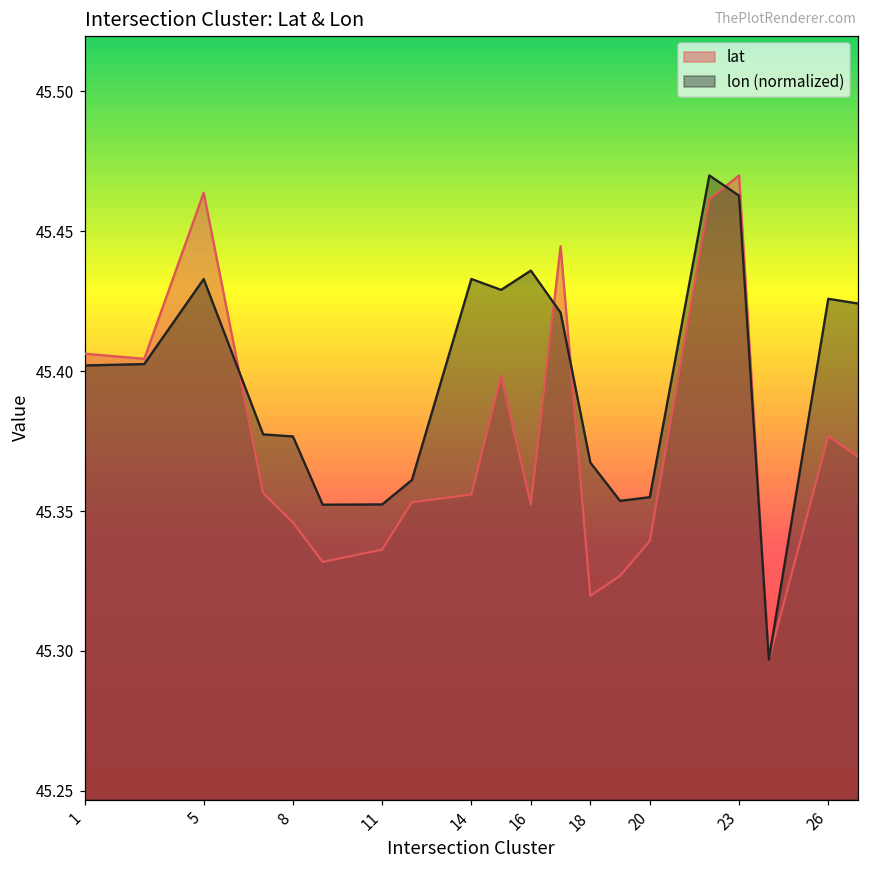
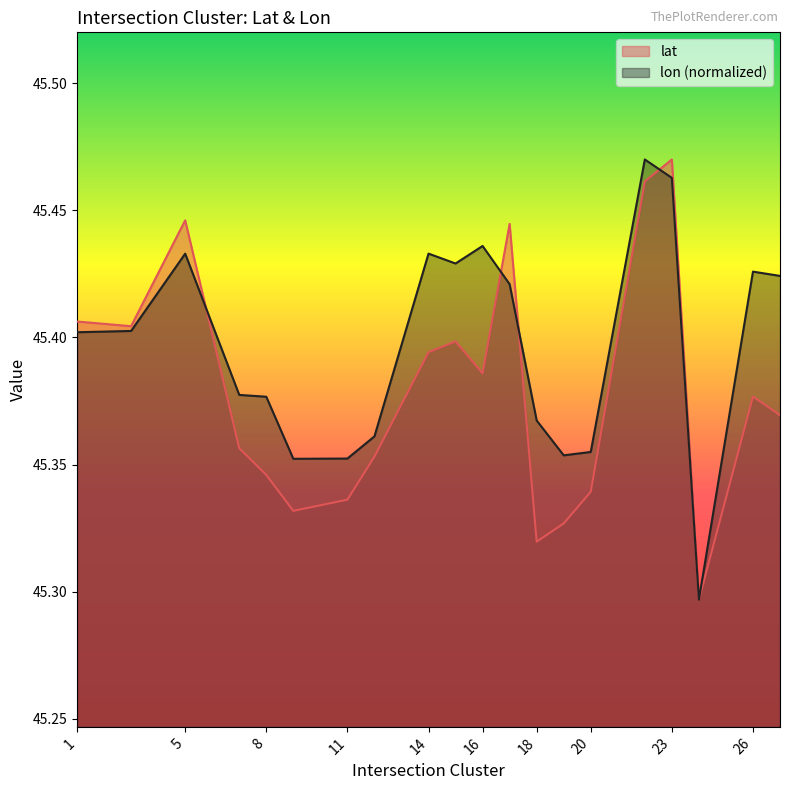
  {
    "lat": {
      "1": 45.406,
-     "5": 45.464,
+     "5": 45.446,
      "8": 45.346,
      "11": 45.336,
-     "14": 45.356,
-     "16": 45.352,
+     "14": 45.394,
+     "16": 45.386,
      "18": 45.320,
      "20": 45.339,
      "23": 45.470,
      "26": 45.377
    },
    "lon (normalized)": {
      "1": 45.402,
      "5": 45.433,
      "8": 45.377,
      "11": 45.352,
      "14": 45.433,
      "16": 45.436,
      "18": 45.367,
      "20": 45.355,
      "23": 45.463,
      "26": 45.426
    }
  }
